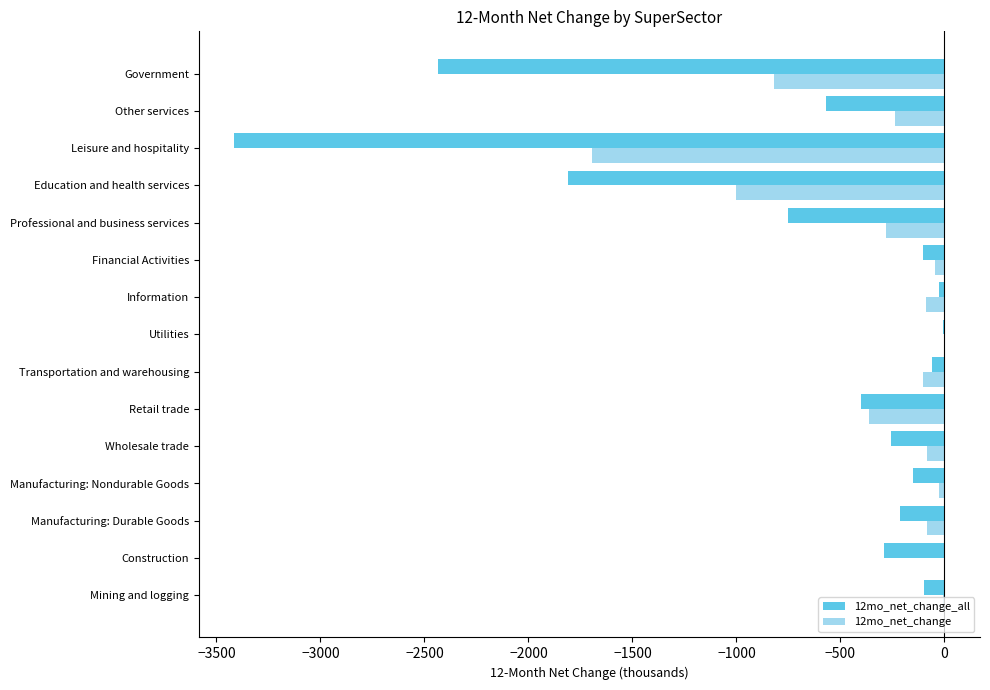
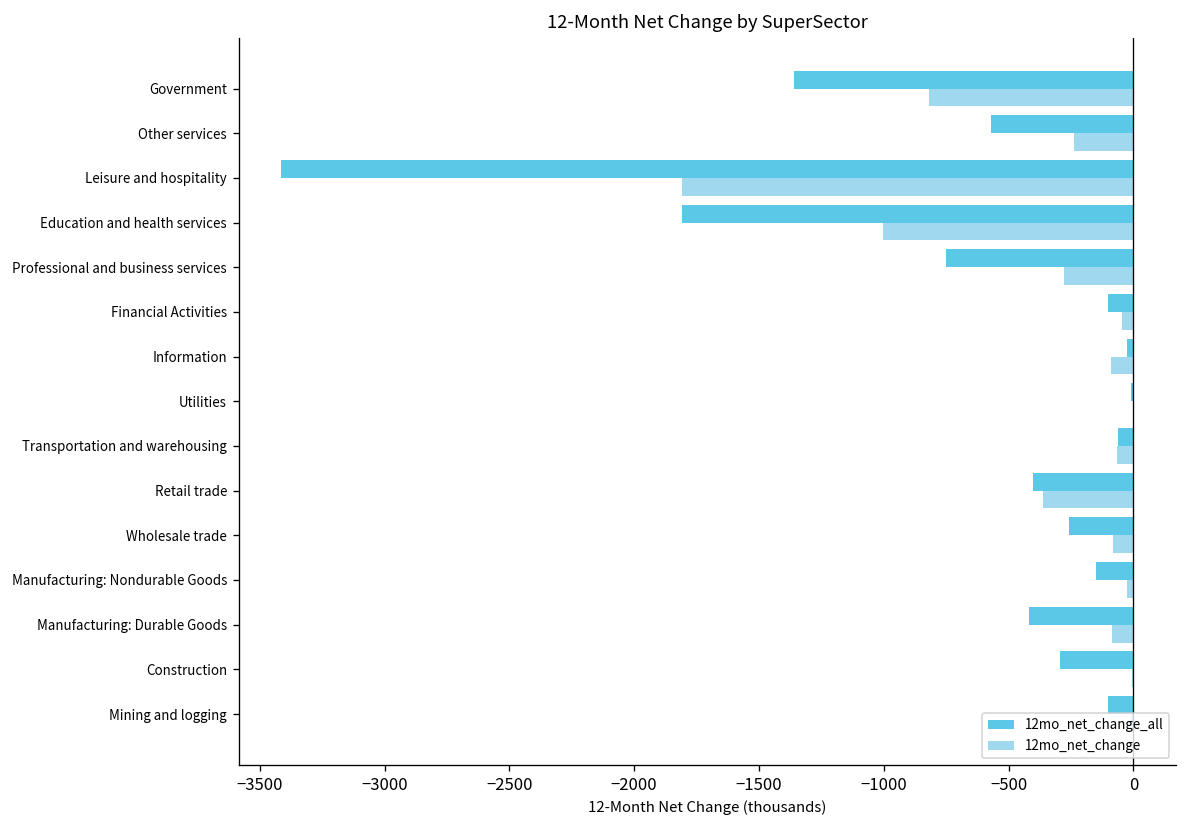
  {
    "12mo_net_change_all": {
-     "Government": -2440,
+     "Government": -1360,
      "Other services": -570,
      "Leisure and hospitality": -3410,
      "Education and health services": -1810,
      "Professional and business services": -750,
      "Financial Activities": -100,
      "Information": -30,
      "Transportation and warehousing": -60,
      "Retail trade": -400,
      "Wholesale trade": -260,
      "Manufacturing: Nondurable Goods": -150,
-     "Manufacturing: Durable Goods": -220,
+     "Manufacturing: Durable Goods": -420,
      "Construction": -290,
      "Mining and logging": -100
    },
    "12mo_net_change": {
      "Government": -820,
      "Other services": -240,
-     "Leisure and hospitality": -1690,
+     "Leisure and hospitality": -1810,
      "Education and health services": -1000,
      "Professional and business services": -280,
      "Financial Activities": -50,
      "Information": -90,
-     "Transportation and warehousing": -100,
+     "Transportation and warehousing": -60,
      "Retail trade": -360,
      "Wholesale trade": -80,
      "Manufacturing: Nondurable Goods": -20,
      "Manufacturing: Durable Goods": -90
    }
  }
